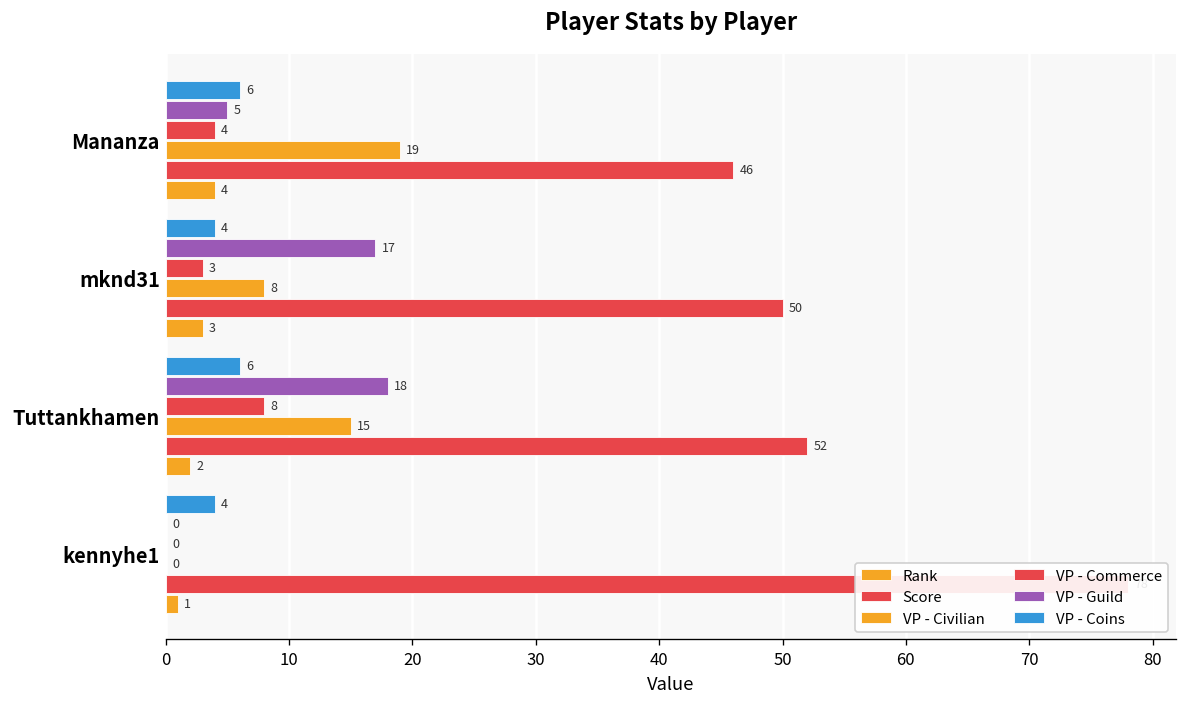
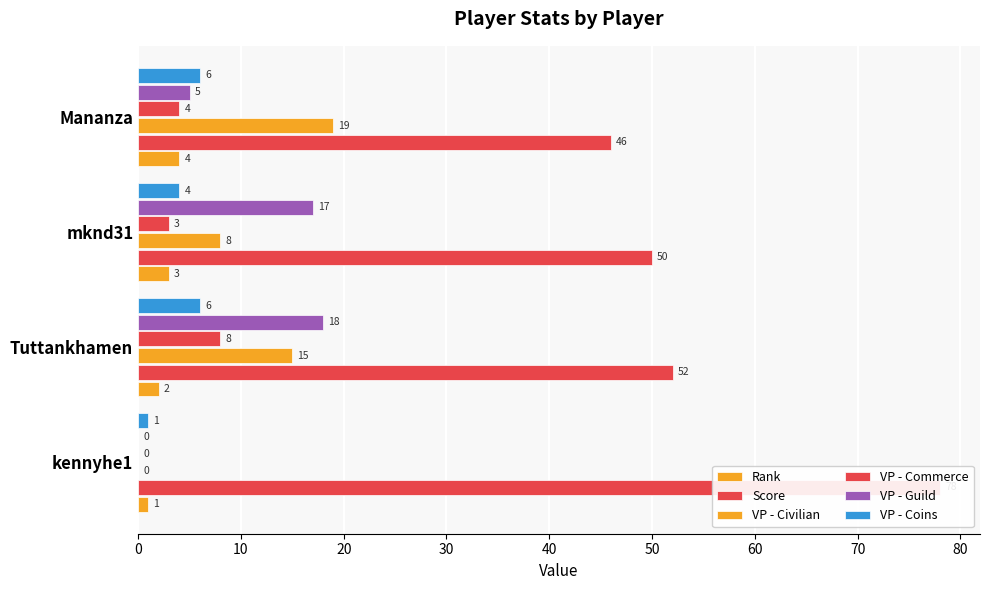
  {
    "VP - Guild": {
      "Mananza": 5,
      "mknd31": 17,
      "Tuttankhamen": 18,
      "kennyhe1": 0
    },
    "VP - Coins": {
      "Mananza": 6,
      "mknd31": 4,
      "Tuttankhamen": 6,
-     "kennyhe1": 4
+     "kennyhe1": 1
    }
  }
